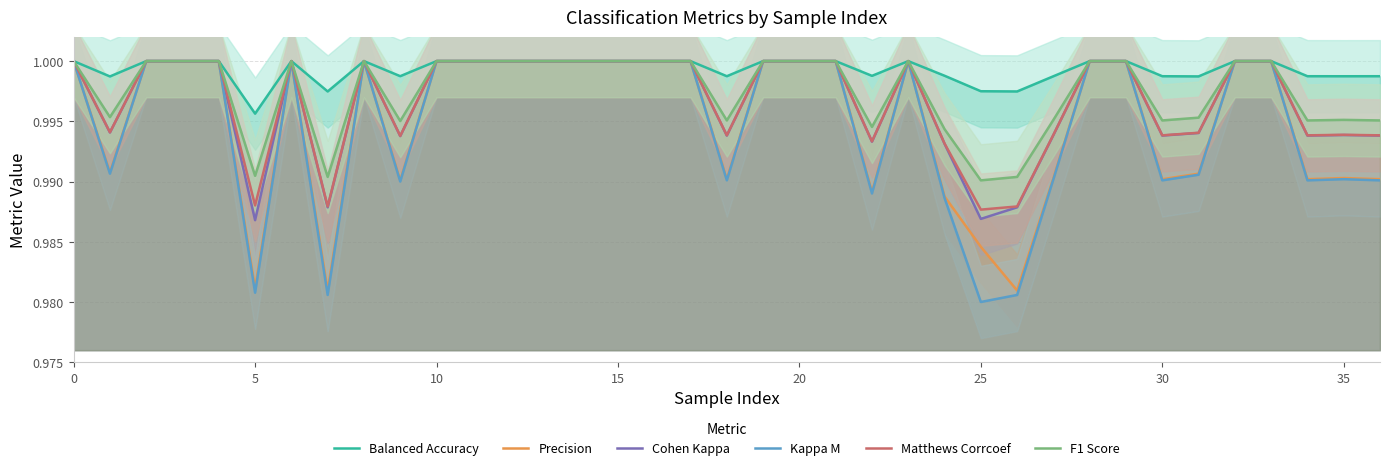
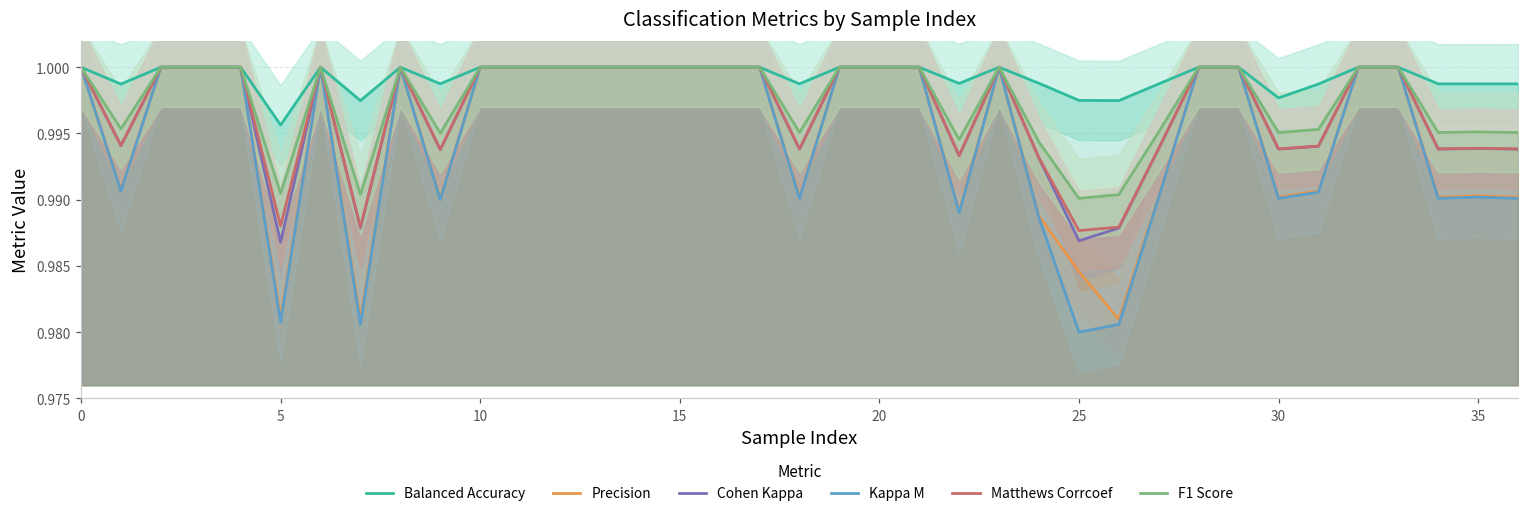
  {
    "Balanced Accuracy": {
      "5": 0.9956,
      "25": 0.9975,
-     "30": 0.9987,
+     "30": 0.9977,
      "35": 0.9987
    },
    "Precision": {
      "5": 0.9811,
      "25": 0.9846
    },
    "Cohen Kappa": {
      "5": 0.9868,
      "25": 0.9869
    },
    "Kappa M": {
      "5": 0.9808,
      "25": 0.9800
    },
    "Matthews Corrcoef": {
      "5": 0.9880
    },
    "F1 Score": {
      "5": 0.9905,
      "30": 0.9951,
      "35": 0.9951
    }
  }
